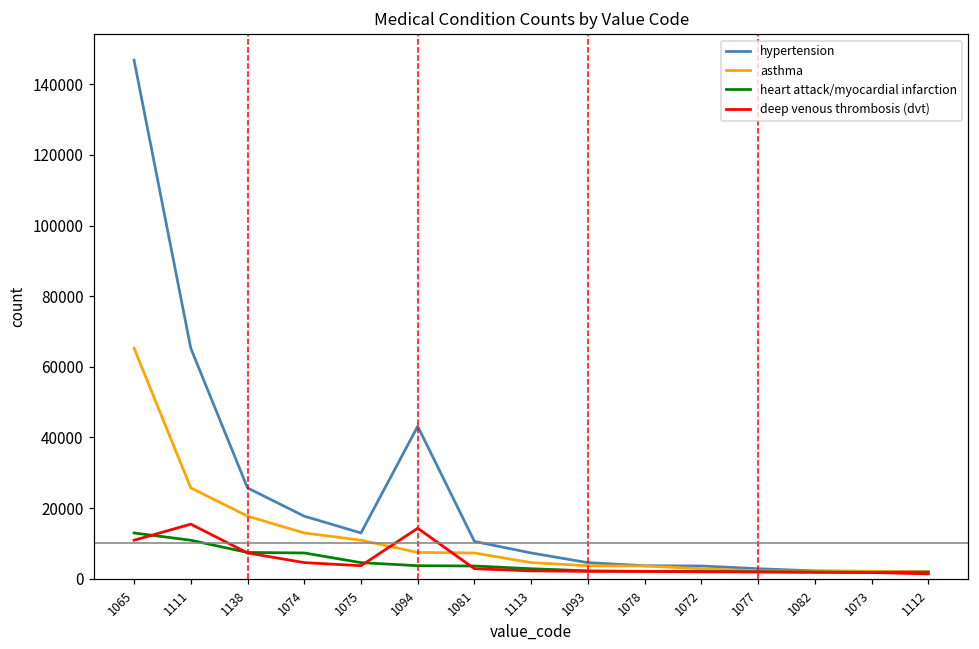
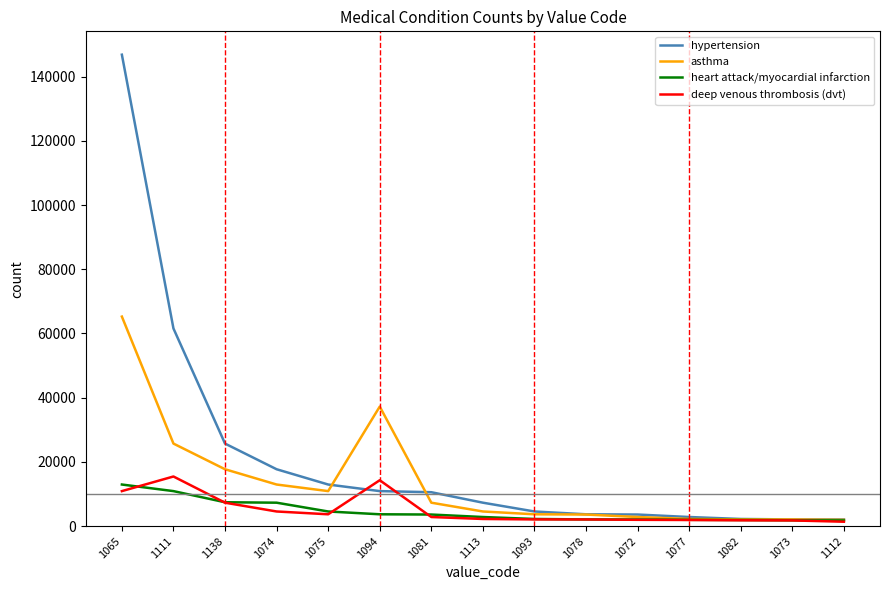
  {
    "hypertension": {
      "1065": 147000,
-     "1111": 65000,
+     "1111": 62000,
      "1138": 26000,
      "1074": 18000,
      "1075": 13000,
-     "1094": 43000,
+     "1094": 11000,
      "1081": 11000,
      "1113": 7000,
      "1093": 5000
    },
    "asthma": {
      "1065": 65000,
      "1111": 26000,
      "1138": 18000,
      "1074": 13000,
      "1075": 11000,
-     "1094": 7000,
+     "1094": 37000,
      "1081": 7000,
      "1113": 5000,
      "1093": 4000
    },
    "heart attack/myocardial infarction": {
      "1065": 13000,
      "1111": 11000,
      "1074": 7000,
      "1075": 5000,
      "1094": 4000
    },
    "deep venous thrombosis (dvt)": {
      "1065": 11000,
      "1111": 15000,
      "1074": 5000,
      "1075": 4000,
      "1094": 14000
    }
  }
